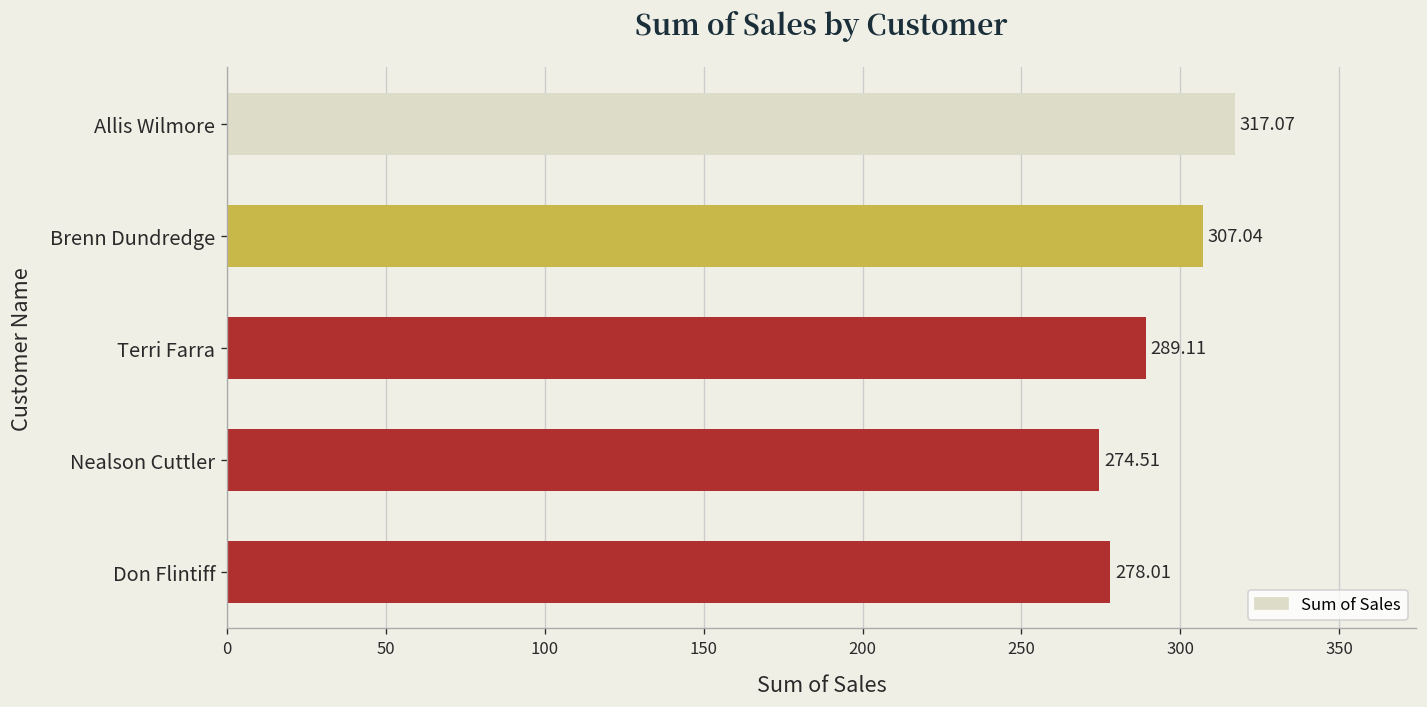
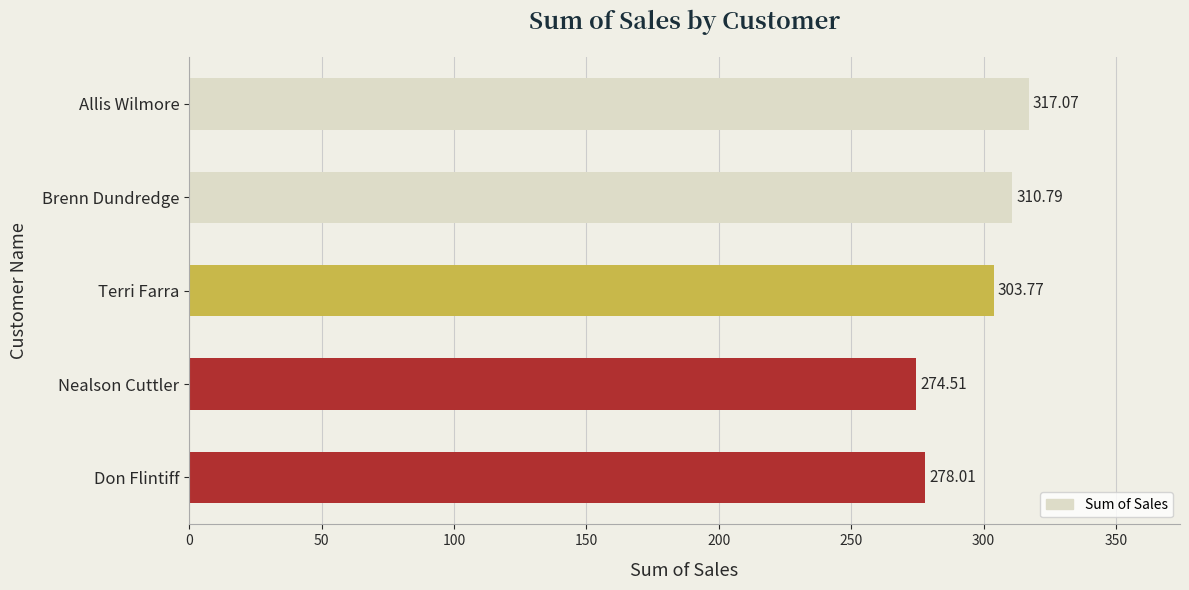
  {
    "Allis Wilmore": 317.07,
-   "Brenn Dundredge": 307.04,
-   "Terri Farra": 289.11,
+   "Brenn Dundredge": 310.79,
+   "Terri Farra": 303.77,
    "Nealson Cuttler": 274.51,
    "Don Flintiff": 278.01
  }
